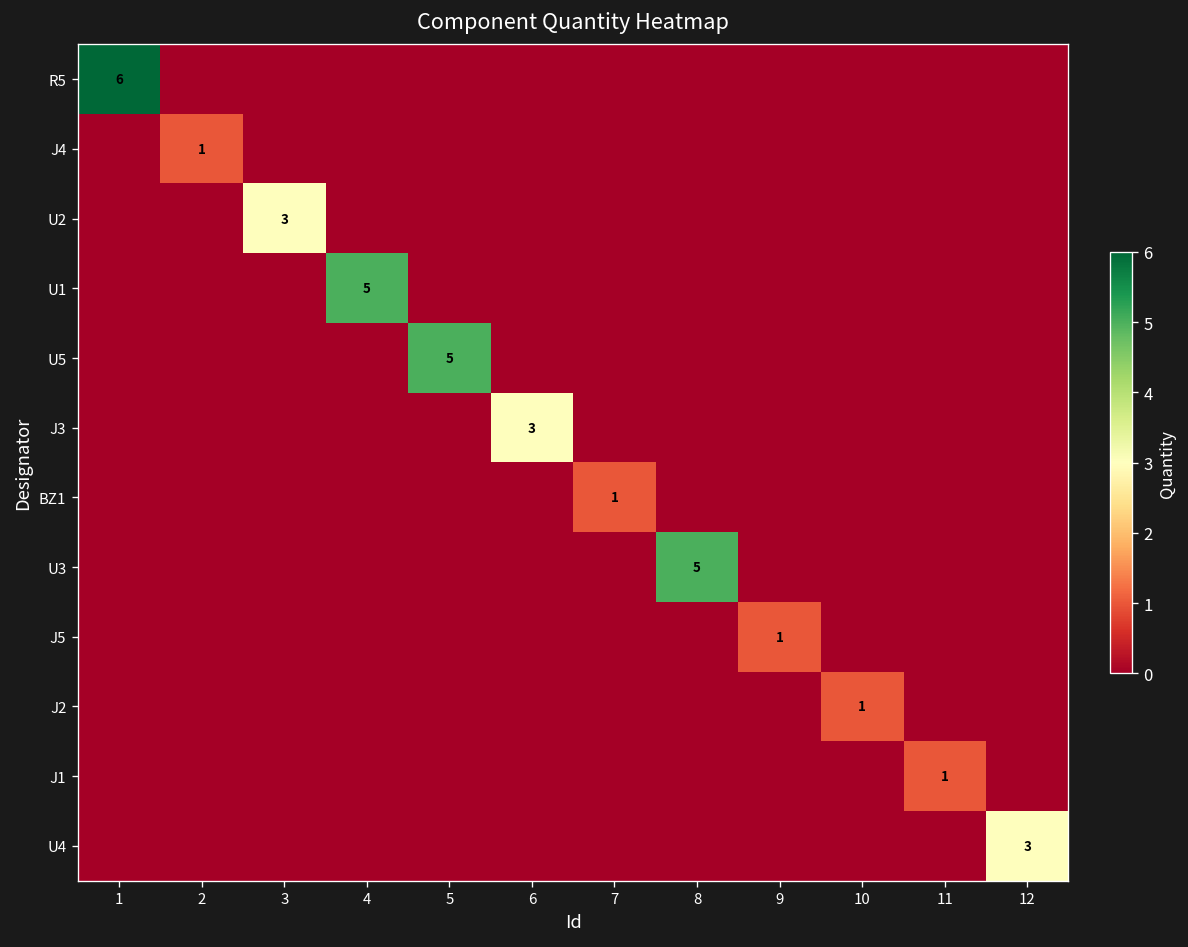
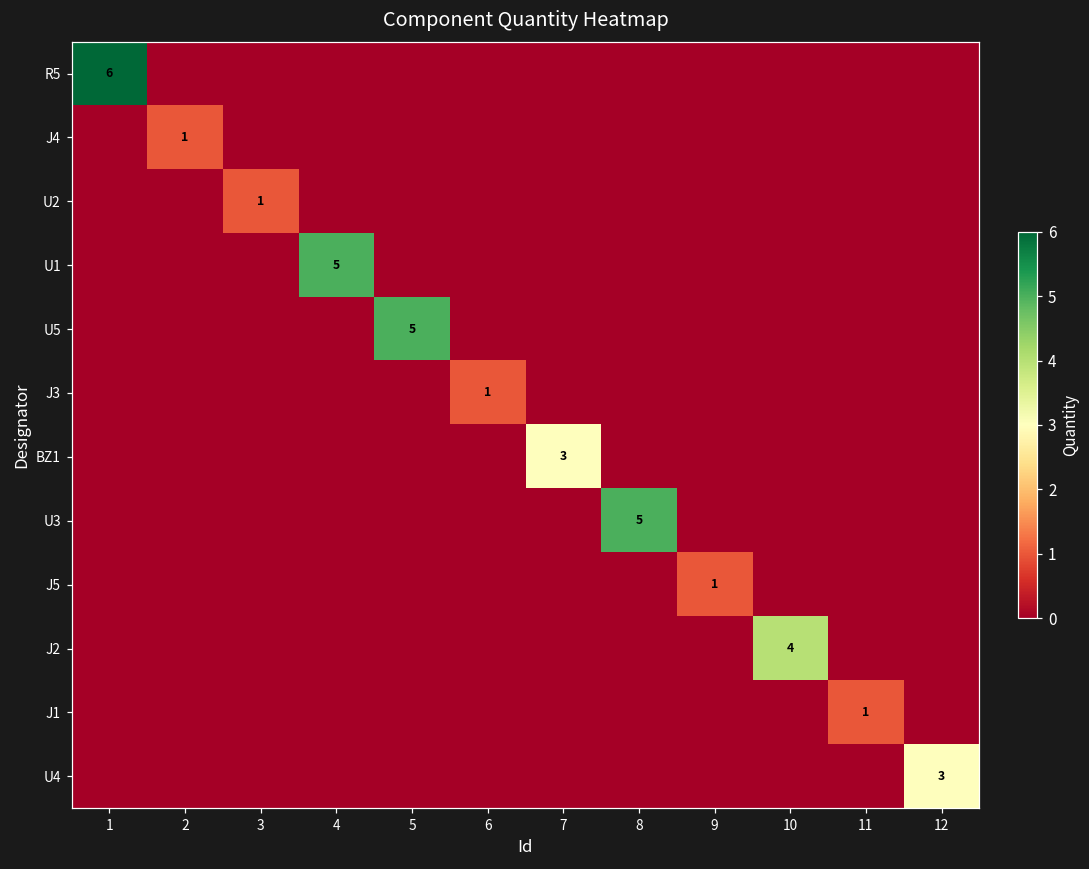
  {
    "R5": {
      "1": 6
    },
    "J4": {
      "2": 1
    },
    "U2": {
-     "3": 3
+     "3": 1
    },
    "U1": {
      "4": 5
    },
    "U5": {
      "5": 5
    },
    "J3": {
-     "6": 3
+     "6": 1
    },
    "BZ1": {
-     "7": 1
+     "7": 3
    },
    "U3": {
      "8": 5
    },
    "J5": {
      "9": 1
    },
    "J2": {
-     "10": 1
+     "10": 4
    },
    "J1": {
      "11": 1
    },
    "U4": {
      "12": 3
    }
  }
